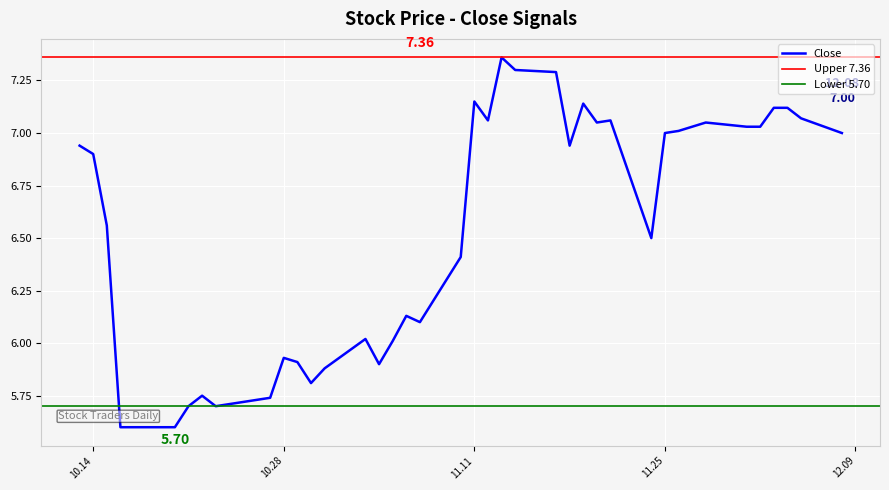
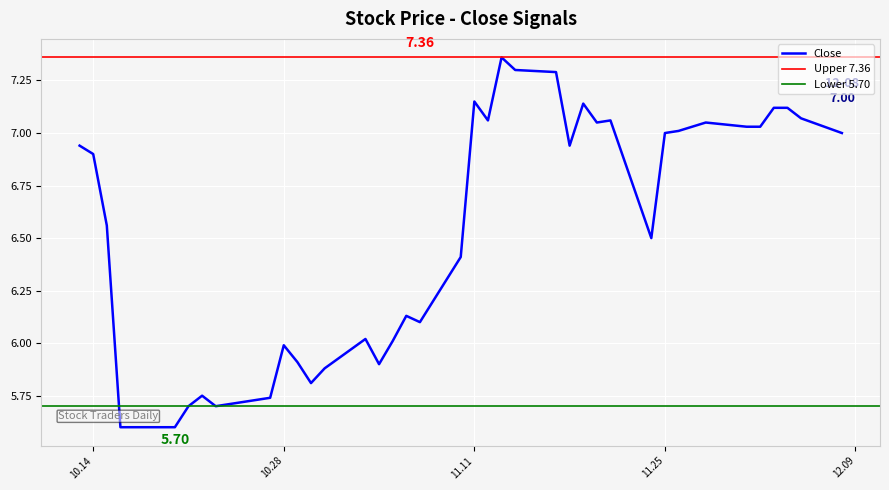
  {
    "10.14": 6.90,
-   "10.28": 5.93,
+   "10.28": 5.99,
    "11.11": 7.15,
    "11.25": 7.00
  }
